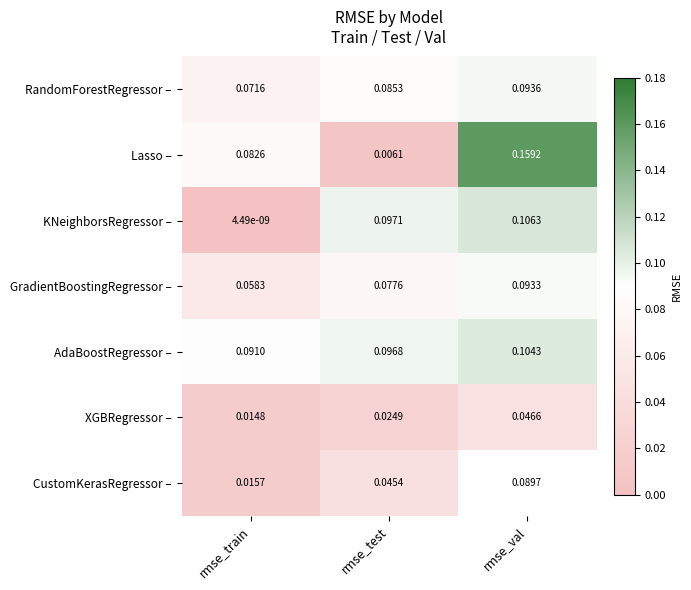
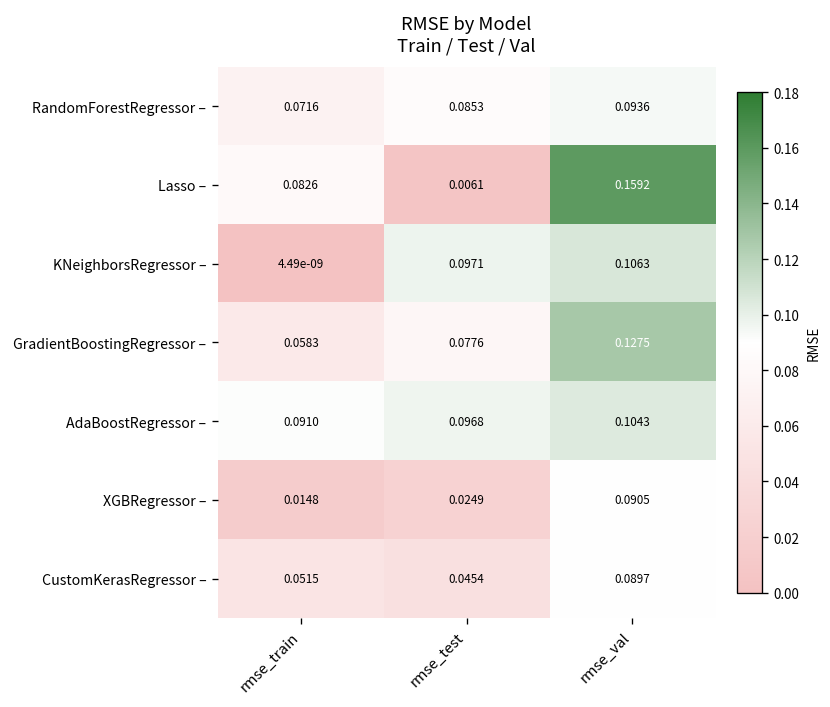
  {
    "RandomForestRegressor –": {
      "rmse_train": "0.0716",
      "rmse_test": "0.0853",
      "rmse_val": "0.0936"
    },
    "Lasso –": {
      "rmse_train": "0.0826",
      "rmse_test": "0.0061",
      "rmse_val": "0.1592"
    },
    "KNeighborsRegressor –": {
      "rmse_train": "4.49e-09",
      "rmse_test": "0.0971",
      "rmse_val": "0.1063"
    },
    "GradientBoostingRegressor –": {
      "rmse_train": "0.0583",
      "rmse_test": "0.0776",
-     "rmse_val": "0.0933"
+     "rmse_val": "0.1275"
    },
    "AdaBoostRegressor –": {
      "rmse_train": "0.0910",
      "rmse_test": "0.0968",
      "rmse_val": "0.1043"
    },
    "XGBRegressor –": {
      "rmse_train": "0.0148",
      "rmse_test": "0.0249",
-     "rmse_val": "0.0466"
+     "rmse_val": "0.0905"
    },
    "CustomKerasRegressor –": {
-     "rmse_train": "0.0157",
+     "rmse_train": "0.0515",
      "rmse_test": "0.0454",
      "rmse_val": "0.0897"
    }
  }
